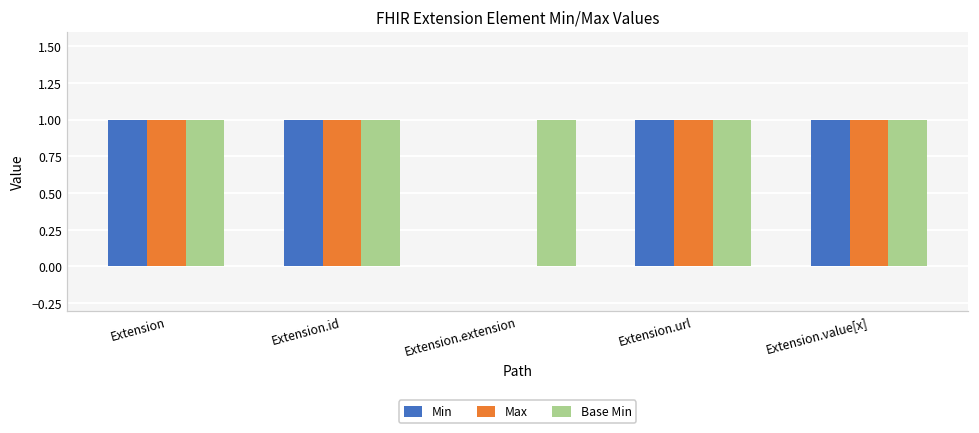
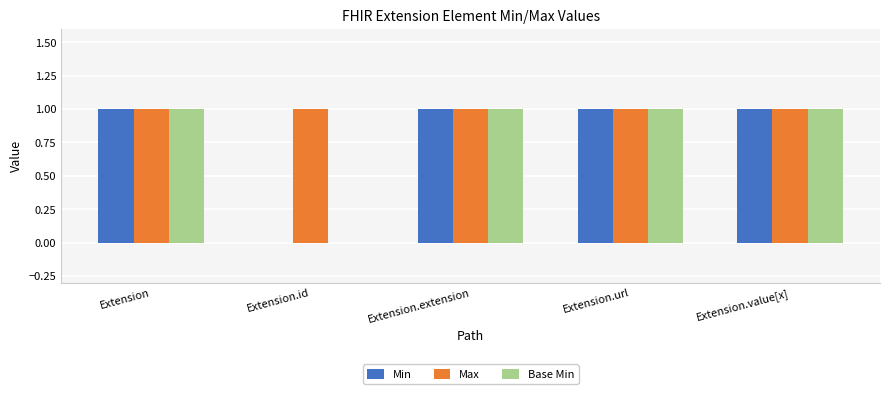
  {
    "Min": {
      "Extension": 1,
-     "Extension.id": 1,
-     "Extension.extension": 0,
+     "Extension.id": 0,
+     "Extension.extension": 1,
      "Extension.url": 1,
      "Extension.value[x]": 1
    },
    "Max": {
      "Extension": 1,
      "Extension.id": 1,
-     "Extension.extension": 0,
+     "Extension.extension": 1,
      "Extension.url": 1,
      "Extension.value[x]": 1
    },
    "Base Min": {
      "Extension": 1,
-     "Extension.id": 1,
+     "Extension.id": 0,
      "Extension.extension": 1,
      "Extension.url": 1,
      "Extension.value[x]": 1
    }
  }
